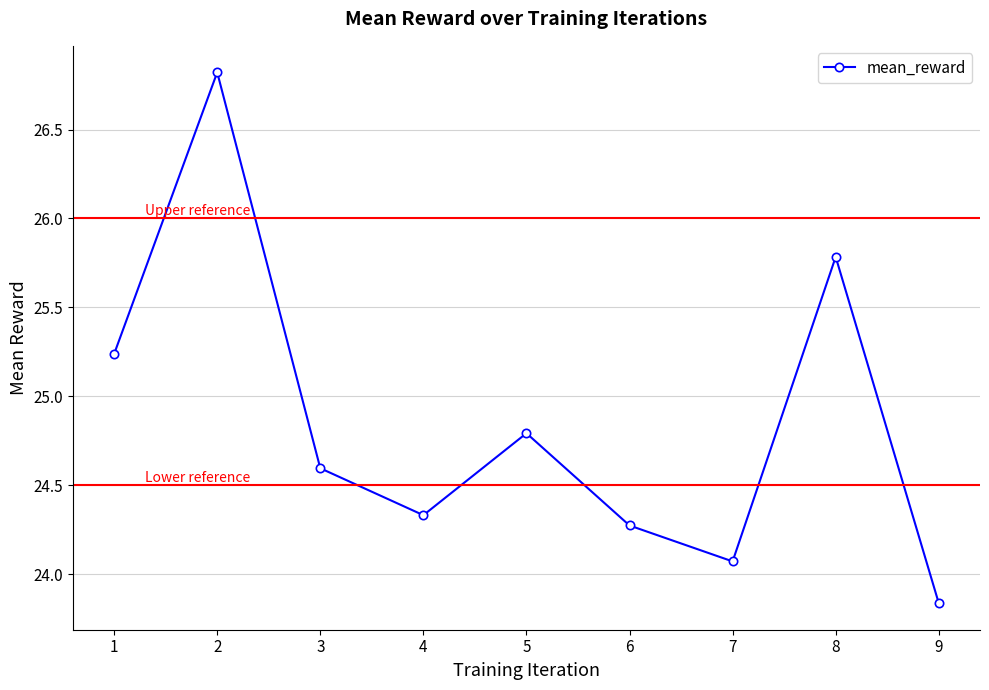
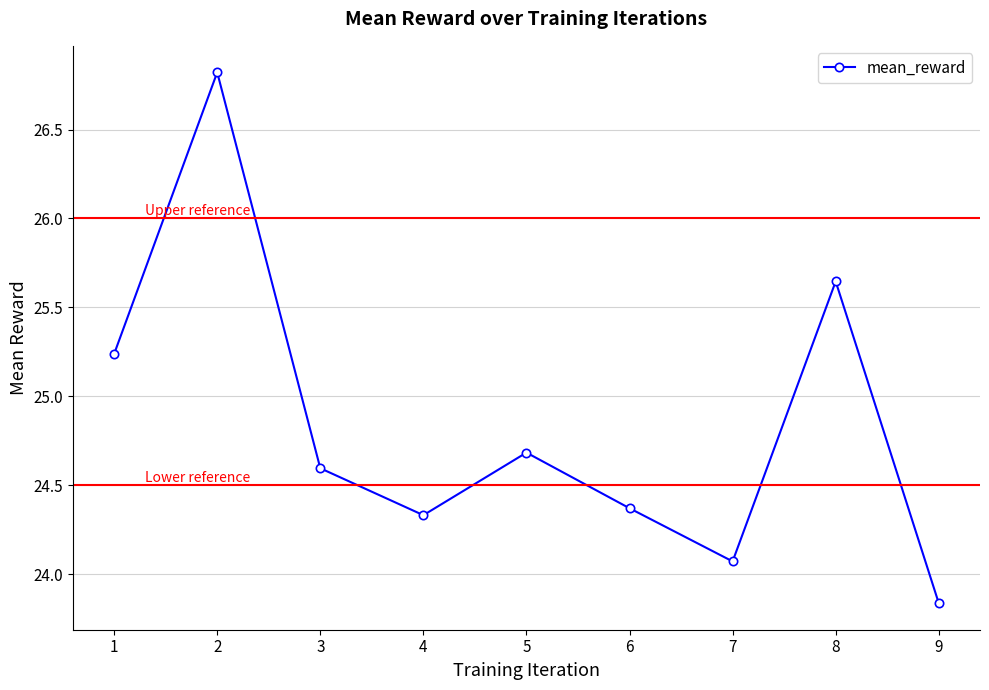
  {
    "1": 25.24,
    "2": 26.82,
    "3": 24.60,
    "4": 24.33,
-   "5": 24.79,
-   "6": 24.27,
+   "5": 24.68,
+   "6": 24.37,
    "7": 24.07,
-   "8": 25.78,
+   "8": 25.65,
    "9": 23.84
  }
